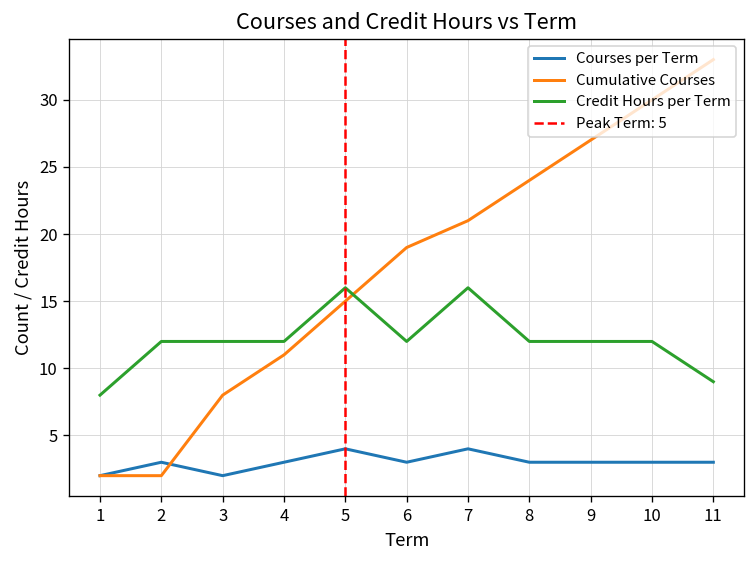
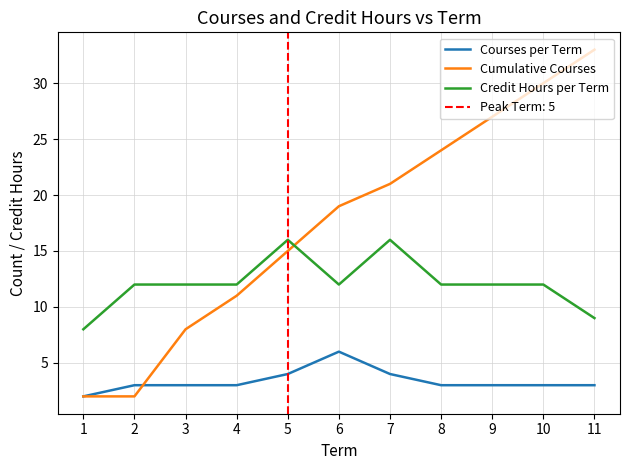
  {
    "Courses per Term": {
      "2": 3,
-     "3": 2,
+     "3": 3,
      "4": 3,
      "5": 4,
-     "6": 3,
+     "6": 6,
      "7": 4,
      "8": 3,
      "9": 3,
      "10": 3,
      "11": 3
    },
    "Cumulative Courses": {
      "2": 2,
      "3": 8,
      "4": 11,
      "5": 15,
      "6": 19,
      "7": 21,
      "8": 24
    },
    "Credit Hours per Term": {
      "1": 8,
      "2": 12,
      "3": 12,
      "4": 12,
      "5": 16,
      "6": 12,
      "7": 16,
      "8": 12,
      "9": 12,
      "10": 12,
      "11": 9
    }
  }
